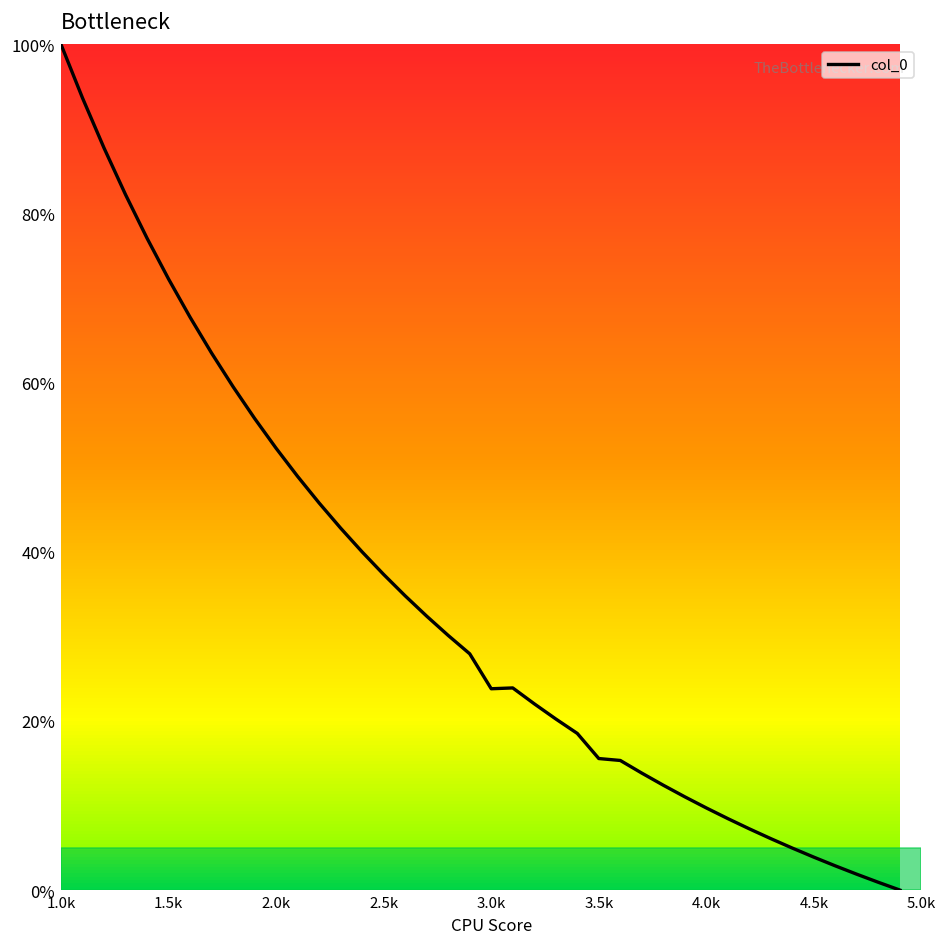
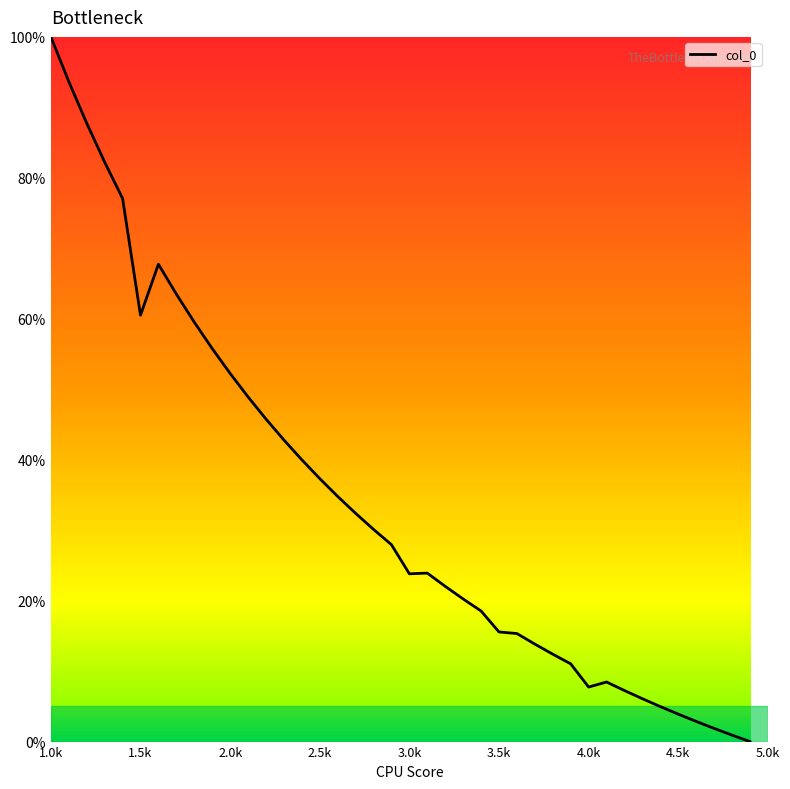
  {
    "1.0k": "100%",
-   "1.5k": "72%",
+   "1.5k": "61%",
    "2.0k": "52%",
    "2.5k": "37%",
    "3.0k": "24%",
    "3.5k": "16%",
-   "4.0k": "10%"
+   "4.0k": "8%"
  }
